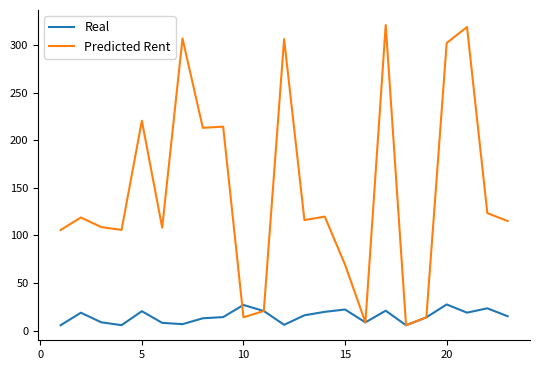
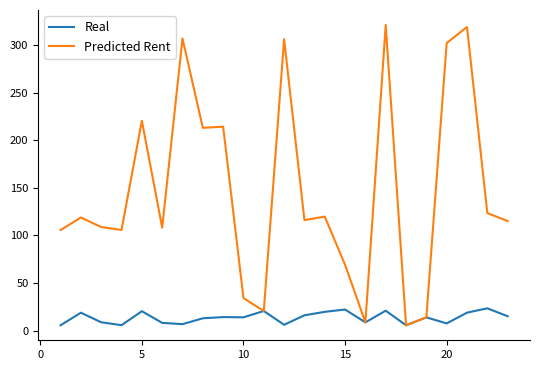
  {
    "Real": {
      "5": 20,
-     "10": 30,
+     "10": 10,
      "15": 20,
-     "20": 30
+     "20": 10
    },
    "Predicted Rent": {
      "5": 220,
-     "10": 10,
+     "10": 30,
      "15": 70,
      "20": 300
    }
  }
